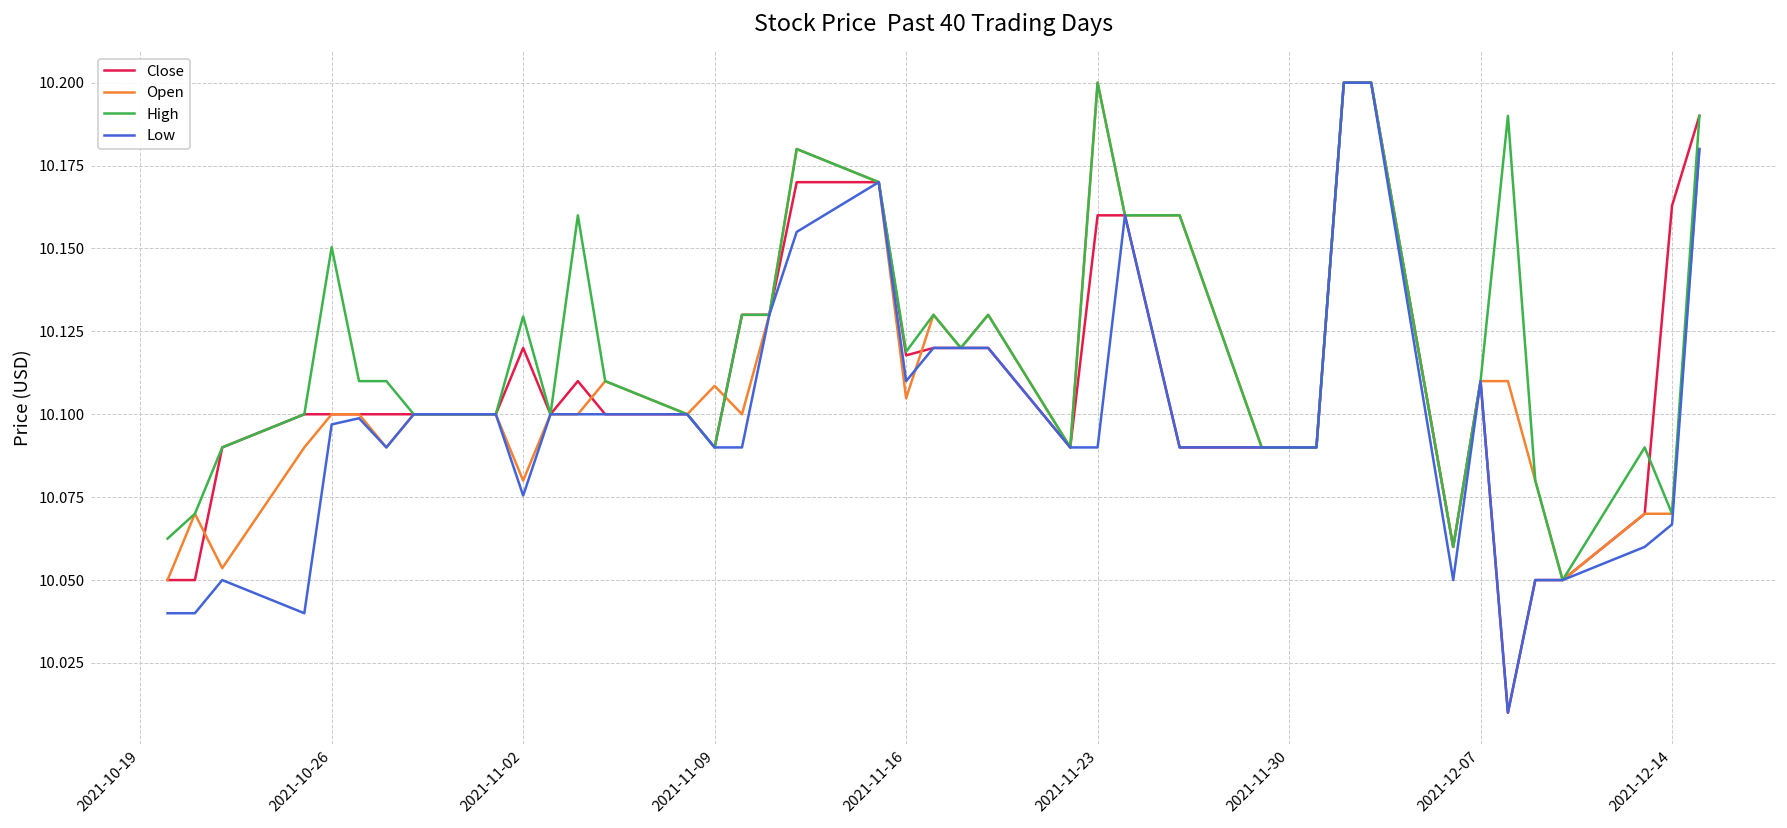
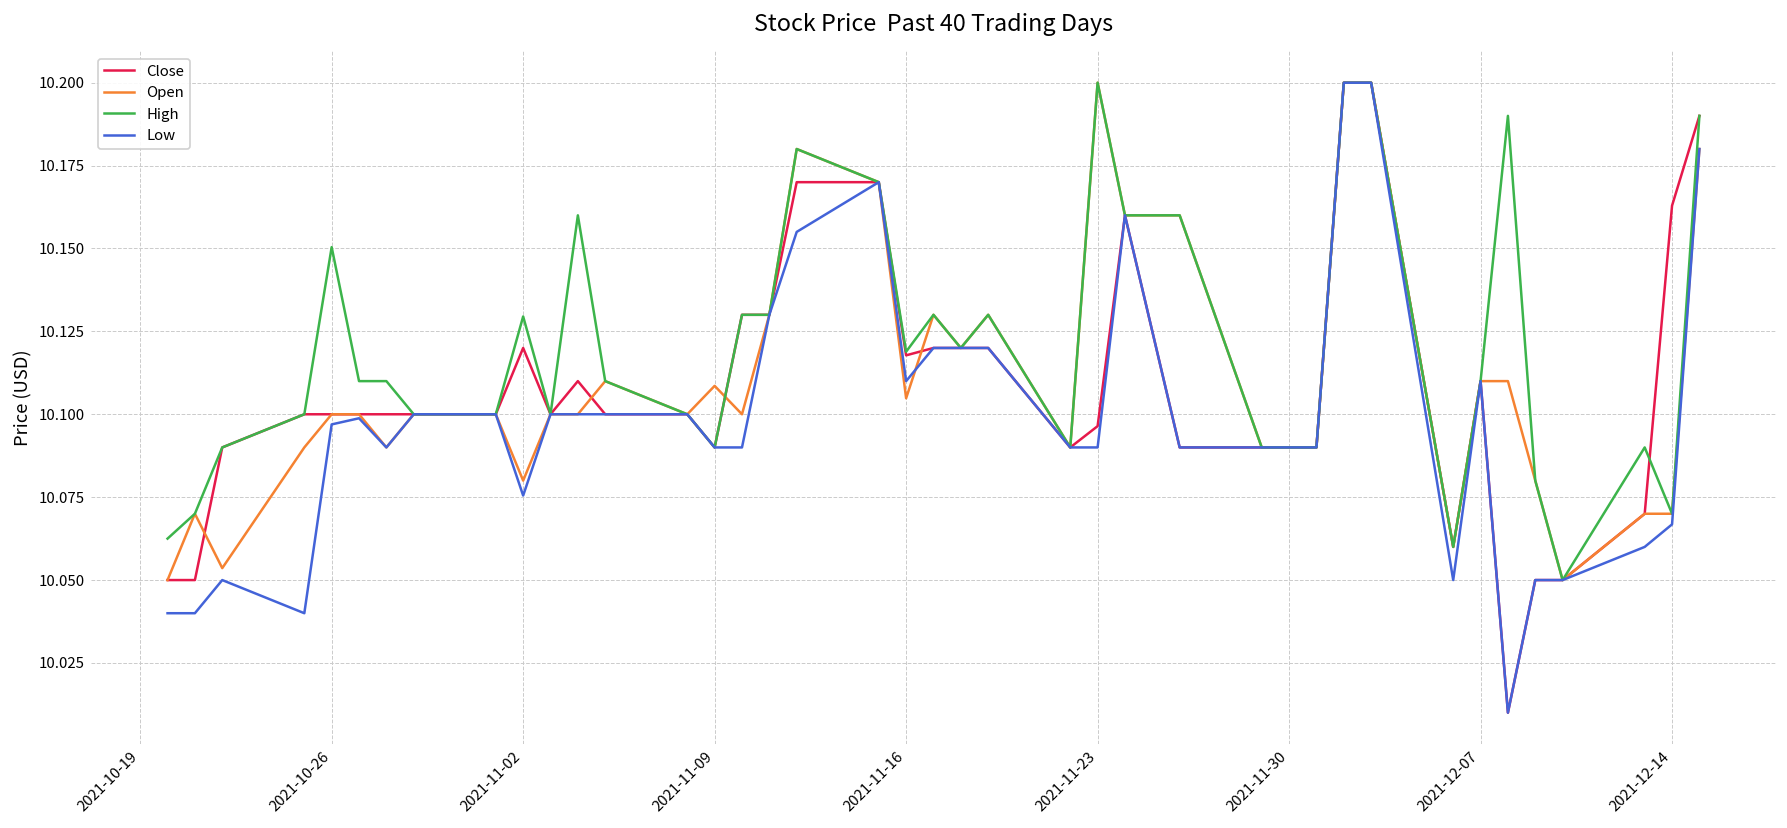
  {
    "Close": {
      "2021-11-02": 10.120,
      "2021-11-16": 10.118,
-     "2021-11-23": 10.160,
+     "2021-11-23": 10.096,
      "2021-12-14": 10.163
    },
    "Open": {
      "2021-11-02": 10.080,
      "2021-11-09": 10.109,
      "2021-11-16": 10.105
    },
    "High": {
      "2021-10-26": 10.150,
      "2021-11-02": 10.129,
      "2021-11-16": 10.119
    },
    "Low": {
      "2021-10-26": 10.097,
      "2021-11-02": 10.075,
      "2021-11-16": 10.110,
      "2021-11-23": 10.090,
      "2021-12-14": 10.067
    }
  }
